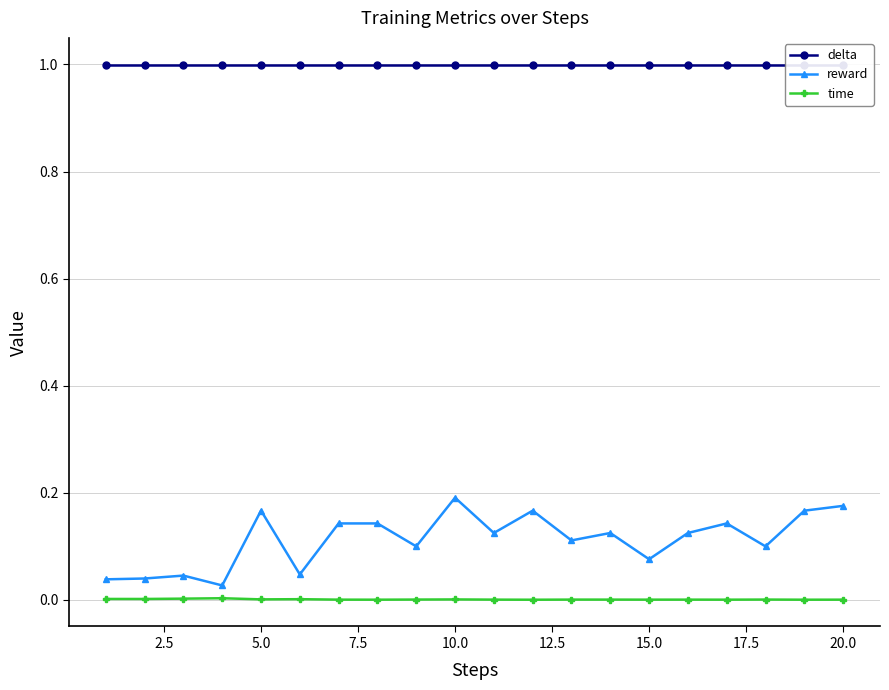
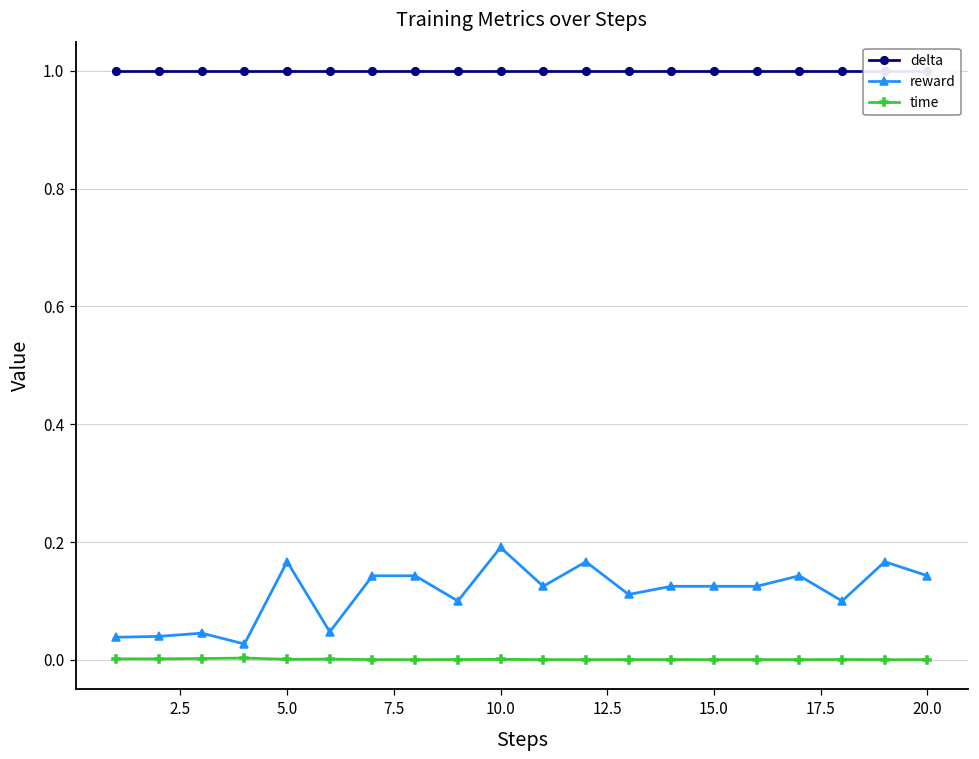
  {
    "delta": {
      "5.0": 1.00,
      "10.0": 1.00,
      "15.0": 1.00
    },
    "reward": {
      "5.0": 0.17,
      "10.0": 0.19,
-     "15.0": 0.08,
-     "20.0": 0.18
+     "15.0": 0.13,
+     "20.0": 0.14
    },
    "time": {
      "5.0": 0.00,
      "10.0": 0.00,
      "15.0": 0.00,
      "20.0": 0.00
    }
  }
